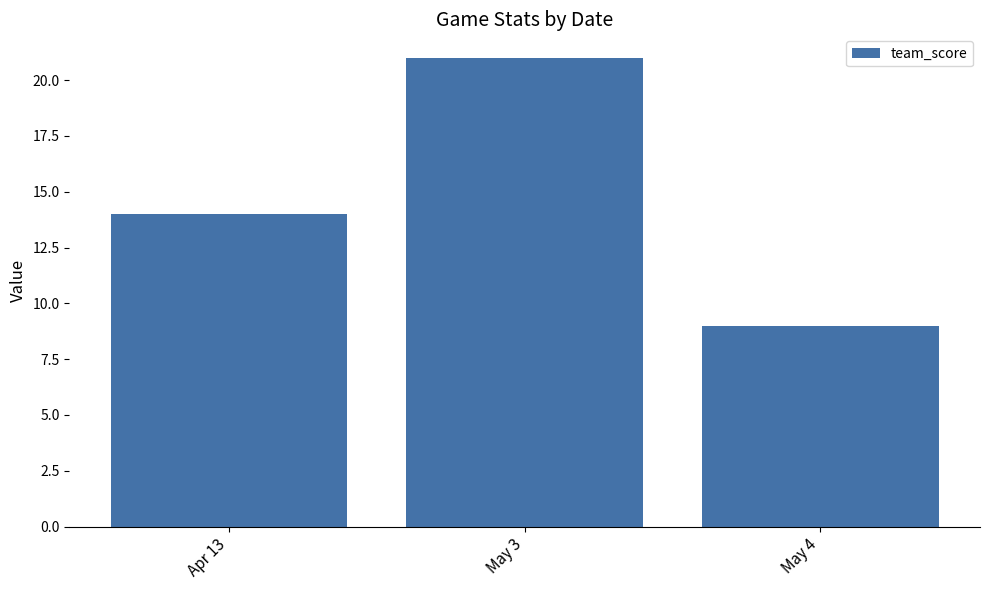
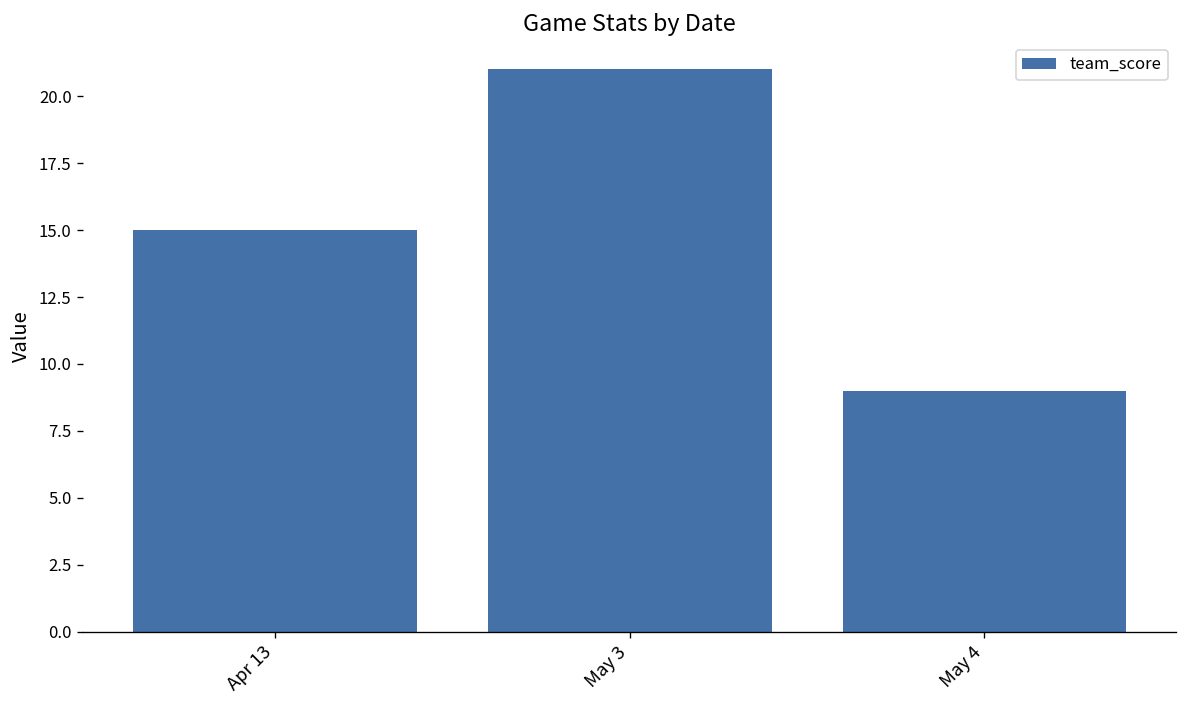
  {
-   "Apr 13": 14,
+   "Apr 13": 15,
    "May 3": 21,
    "May 4": 9
  }
